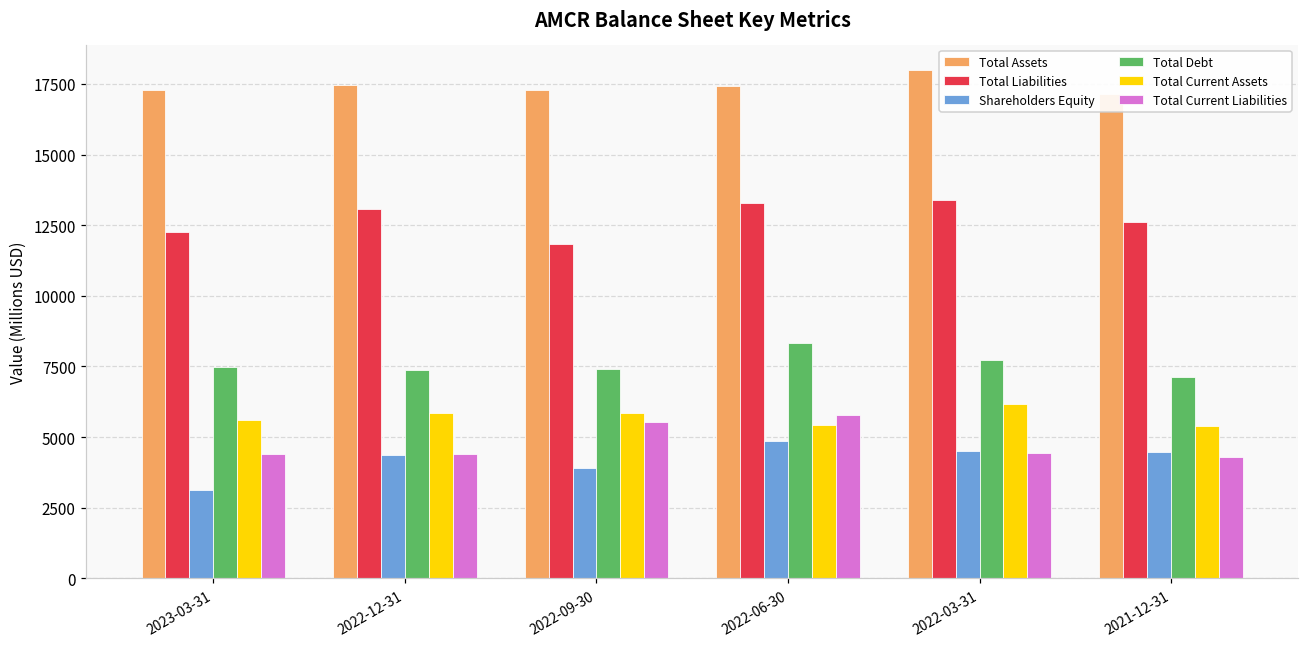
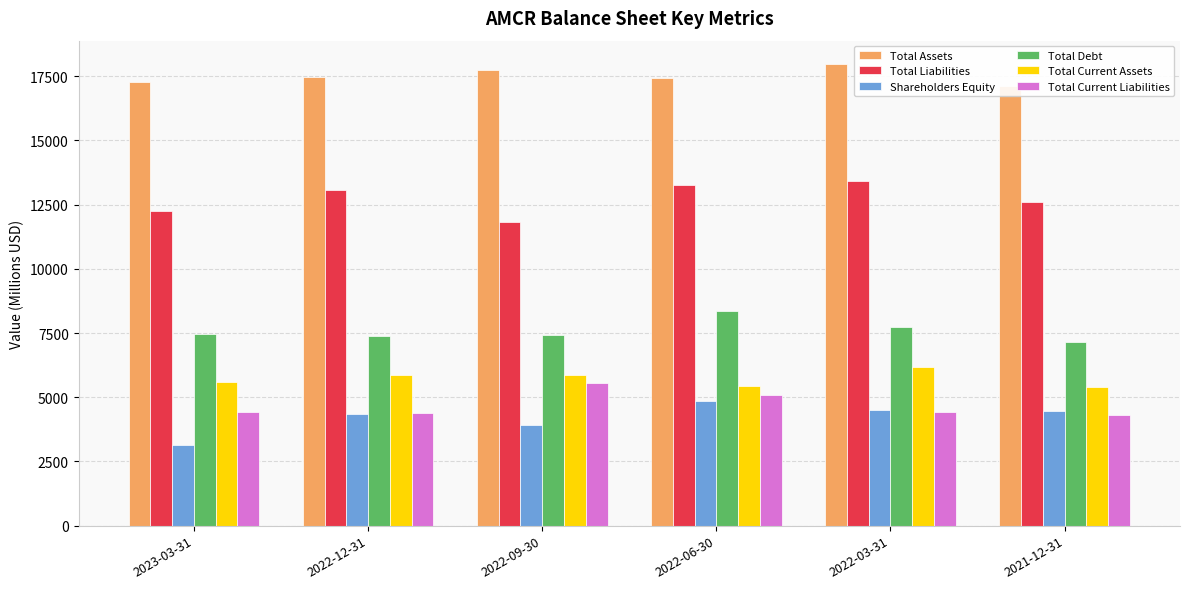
  {
    "Total Assets": {
      "2023-03-31": 17300,
      "2022-12-31": 17500,
-     "2022-09-30": 17300,
+     "2022-09-30": 17700,
      "2022-06-30": 17400,
      "2022-03-31": 18000
    },
    "Total Liabilities": {
      "2023-03-31": 12300,
      "2022-12-31": 13100,
      "2022-09-30": 11800,
      "2022-06-30": 13300,
      "2022-03-31": 13400,
      "2021-12-31": 12600
    },
    "Shareholders Equity": {
      "2023-03-31": 3100,
      "2022-12-31": 4400,
      "2022-09-30": 3900,
      "2022-06-30": 4900,
      "2022-03-31": 4500,
      "2021-12-31": 4500
    },
    "Total Debt": {
      "2023-03-31": 7500,
      "2022-12-31": 7400,
      "2022-09-30": 7400,
      "2022-06-30": 8300,
      "2022-03-31": 7700,
      "2021-12-31": 7100
    },
    "Total Current Assets": {
      "2023-03-31": 5600,
      "2022-12-31": 5900,
      "2022-09-30": 5800,
      "2022-06-30": 5400,
      "2022-03-31": 6200,
      "2021-12-31": 5400
    },
    "Total Current Liabilities": {
      "2023-03-31": 4400,
      "2022-12-31": 4400,
      "2022-09-30": 5500,
-     "2022-06-30": 5800,
+     "2022-06-30": 5100,
      "2022-03-31": 4400,
      "2021-12-31": 4300
    }
  }
